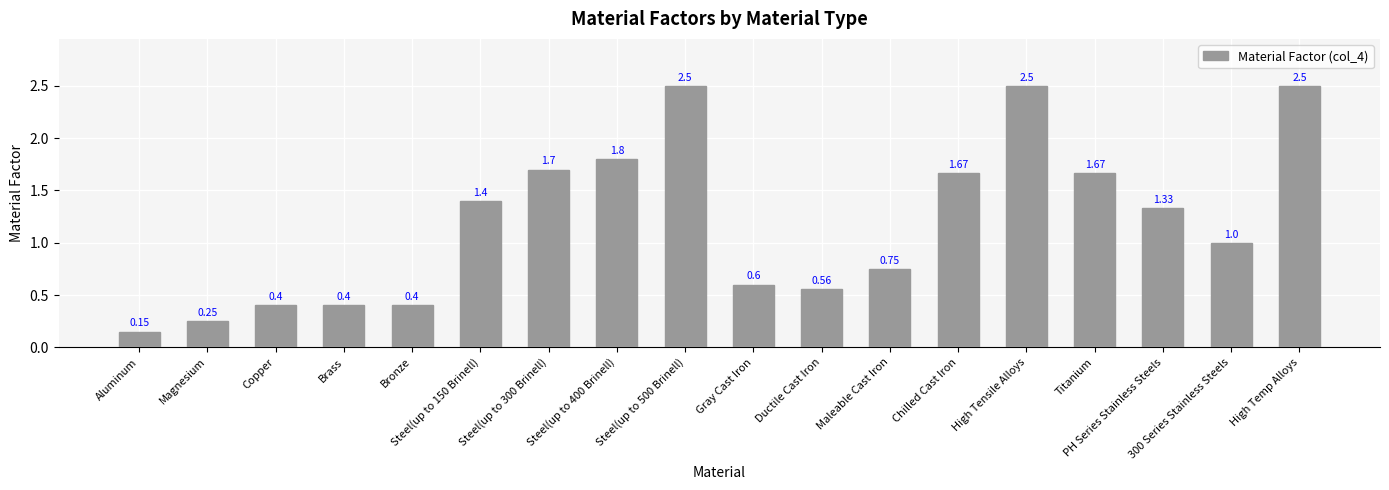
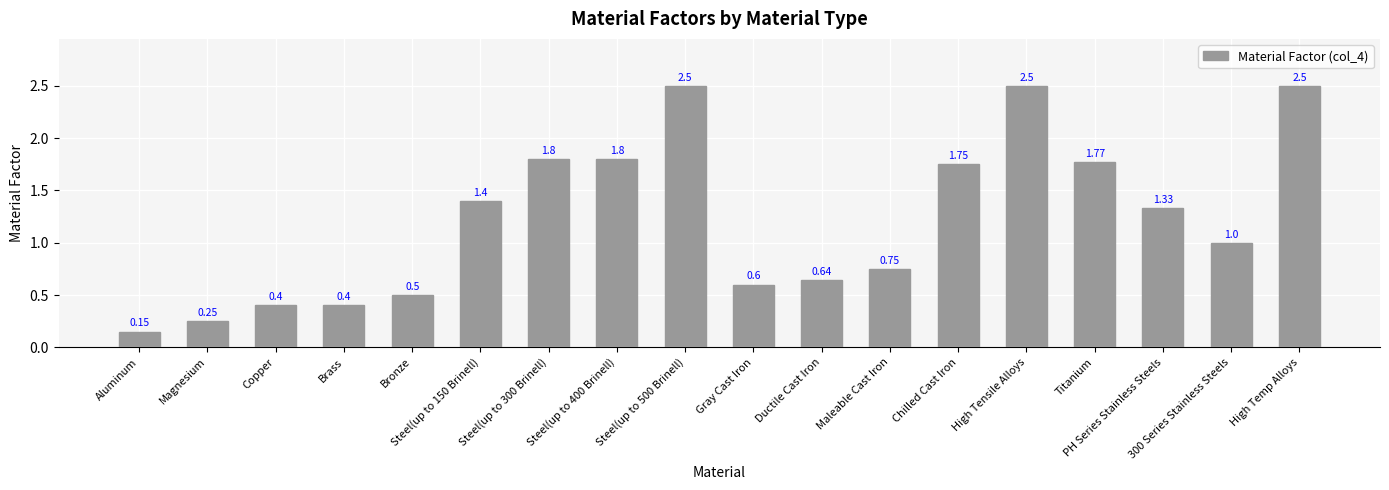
  {
    "Aluminum": 0.15,
    "Magnesium": 0.25,
    "Copper": 0.4,
    "Brass": 0.4,
-   "Bronze": 0.4,
+   "Bronze": 0.5,
    "Steel(up to 150 Brinell)": 1.4,
-   "Steel(up to 300 Brinell)": 1.7,
+   "Steel(up to 300 Brinell)": 1.8,
    "Steel(up to 400 Brinell)": 1.8,
    "Steel(up to 500 Brinell)": 2.5,
    "Gray Cast Iron": 0.6,
-   "Ductile Cast Iron": 0.56,
+   "Ductile Cast Iron": 0.64,
    "Maleable Cast Iron": 0.75,
-   "Chilled Cast Iron": 1.67,
+   "Chilled Cast Iron": 1.75,
    "High Tensile Alloys": 2.5,
-   "Titanium": 1.67,
+   "Titanium": 1.77,
    "PH Series Stainless Steels": 1.33,
    "300 Series Stainless Steels": 1.0,
    "High Temp Alloys": 2.5
  }
